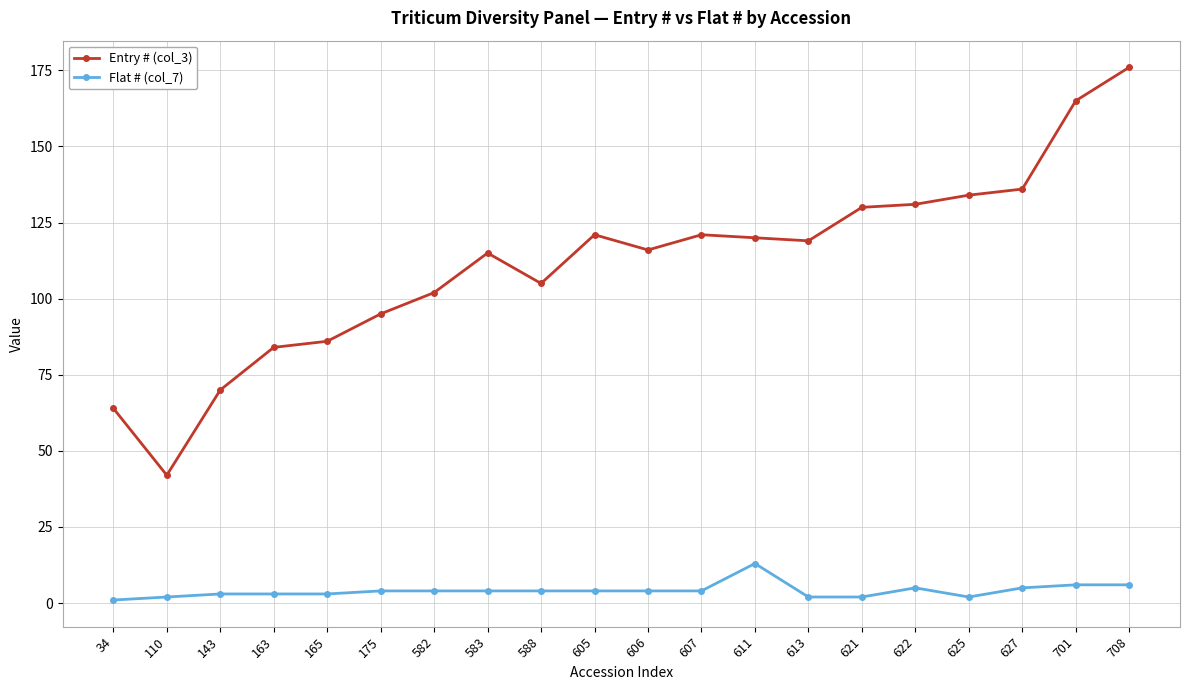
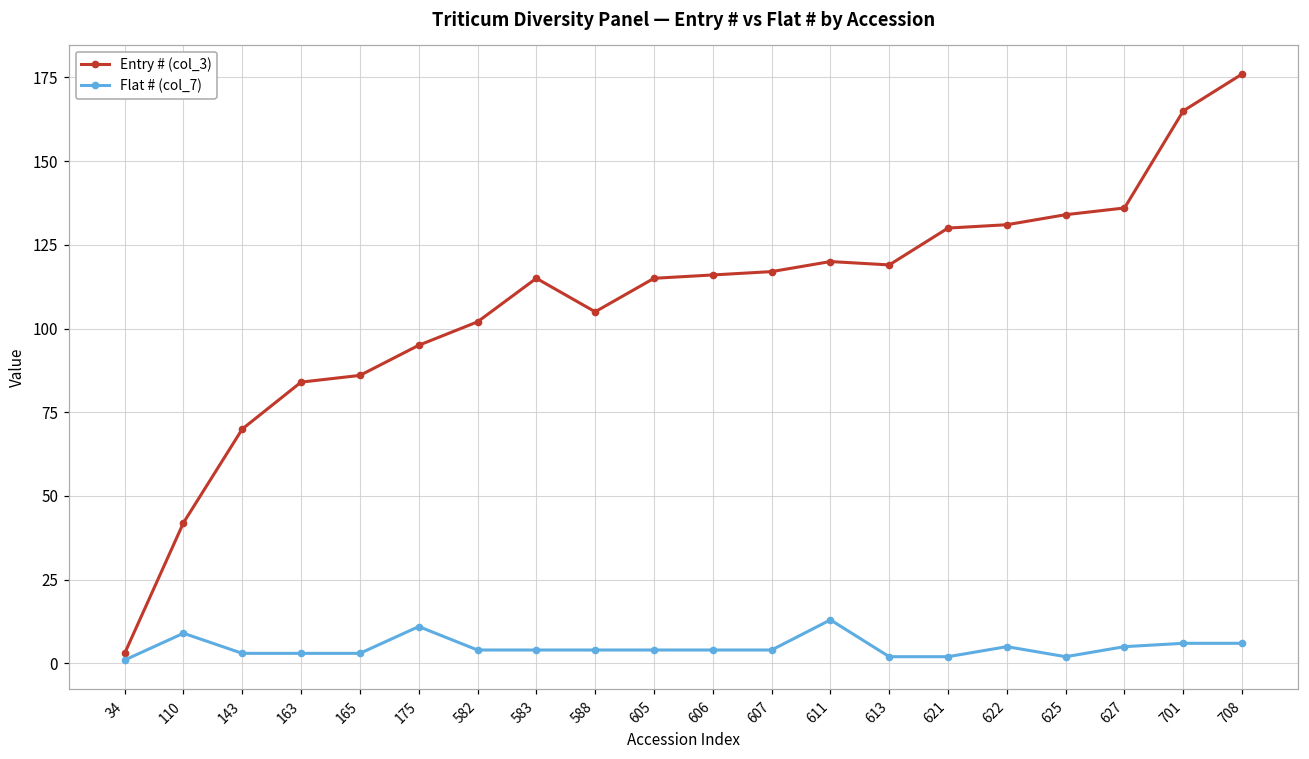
  {
    "Entry # (col_3)": {
-     "34": 64,
+     "34": 3,
      "110": 42,
      "143": 70,
      "163": 84,
      "165": 86,
      "175": 95,
      "582": 102,
      "583": 115,
      "588": 105,
-     "605": 121,
+     "605": 115,
      "606": 116,
-     "607": 121,
+     "607": 117,
      "611": 120,
      "613": 119,
      "621": 130,
      "622": 131,
      "625": 134,
      "627": 136,
      "701": 165,
      "708": 176
    },
    "Flat # (col_7)": {
      "34": 1,
-     "110": 2,
+     "110": 9,
      "143": 3,
      "163": 3,
      "165": 3,
-     "175": 4,
+     "175": 11,
      "582": 4,
      "583": 4,
      "588": 4,
      "605": 4,
      "606": 4,
      "607": 4,
      "611": 13,
      "613": 2,
      "621": 2,
      "622": 5,
      "625": 2,
      "627": 5,
      "701": 6,
      "708": 6
    }
  }
